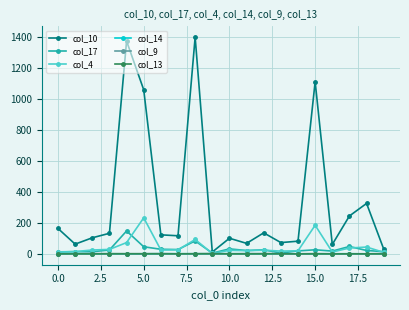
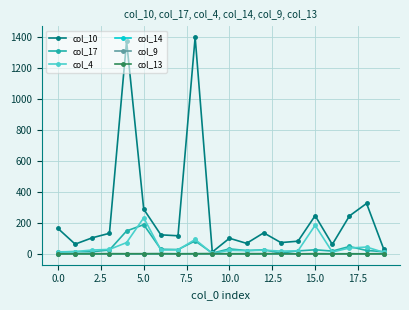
  {
    "col_10": {
      "0.0": 160,
-     "5.0": 1060,
+     "5.0": 290,
      "10.0": 100,
-     "15.0": 1110
+     "15.0": 250
    },
    "col_17": {
-     "5.0": 50,
+     "5.0": 190,
      "15.0": 30
    },
    "col_4": {
      "5.0": 230,
      "15.0": 190
    },
    "col_13": {
      "5.0": 0,
      "10.0": 0,
      "15.0": 0
    }
  }
